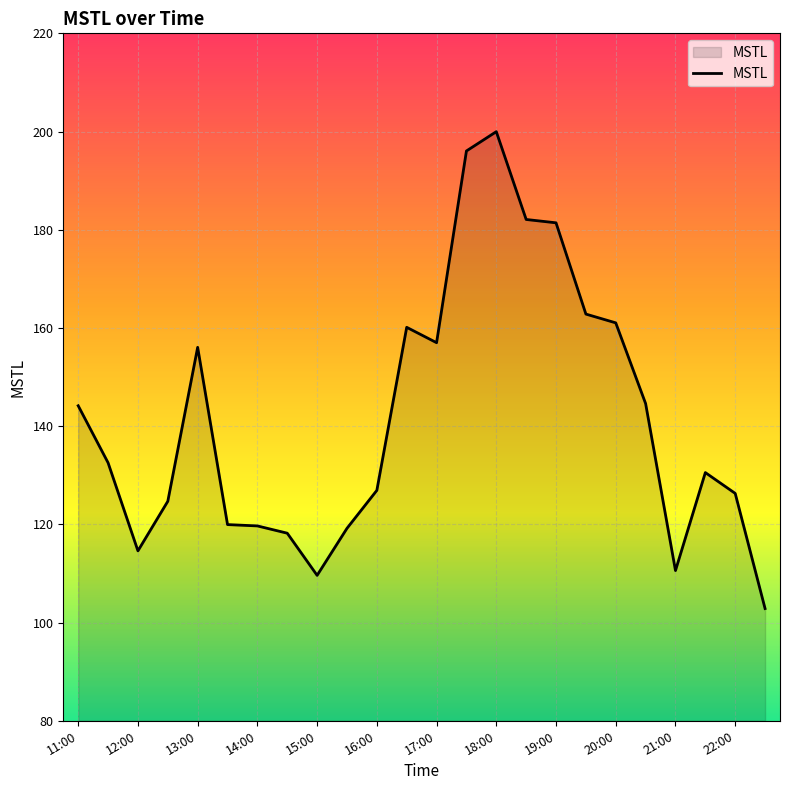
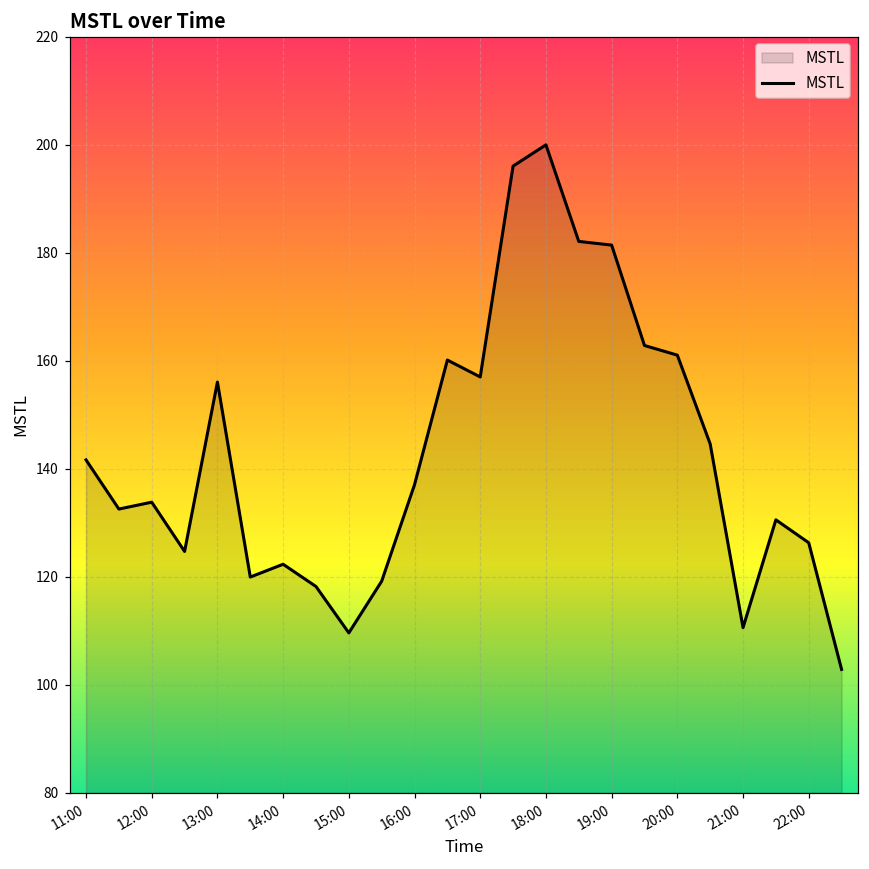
  {
-   "11:00": 144,
-   "12:00": 115,
+   "11:00": 142,
+   "12:00": 134,
    "13:00": 156,
-   "14:00": 120,
+   "14:00": 122,
    "15:00": 110,
-   "16:00": 127,
+   "16:00": 137,
    "17:00": 157,
    "18:00": 200,
    "19:00": 181,
    "20:00": 161,
    "21:00": 111,
    "22:00": 126
  }
